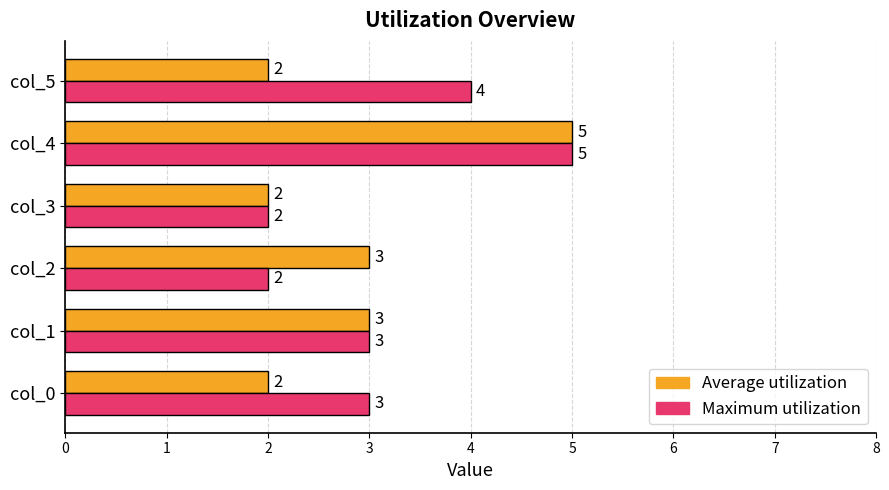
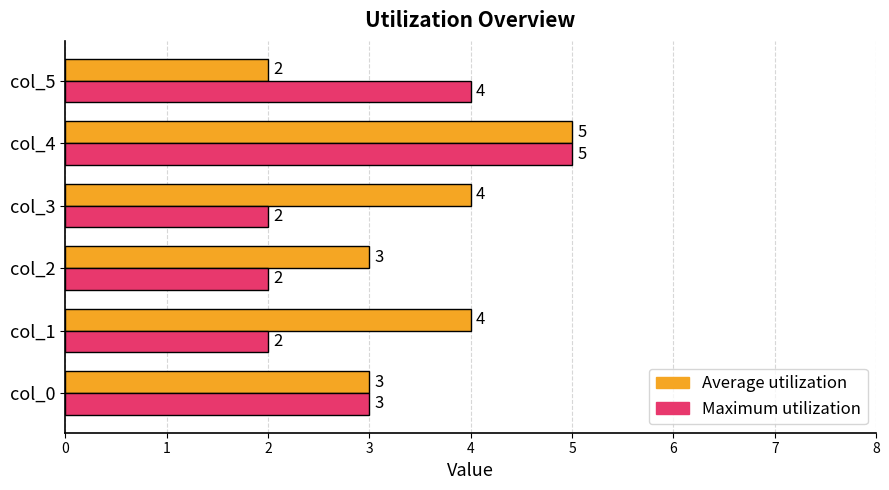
  {
    "Average utilization": {
      "col_5": 2,
      "col_4": 5,
-     "col_3": 2,
+     "col_3": 4,
      "col_2": 3,
-     "col_1": 3,
-     "col_0": 2
+     "col_1": 4,
+     "col_0": 3
    },
    "Maximum utilization": {
      "col_5": 4,
      "col_4": 5,
      "col_3": 2,
      "col_2": 2,
-     "col_1": 3,
+     "col_1": 2,
      "col_0": 3
    }
  }
